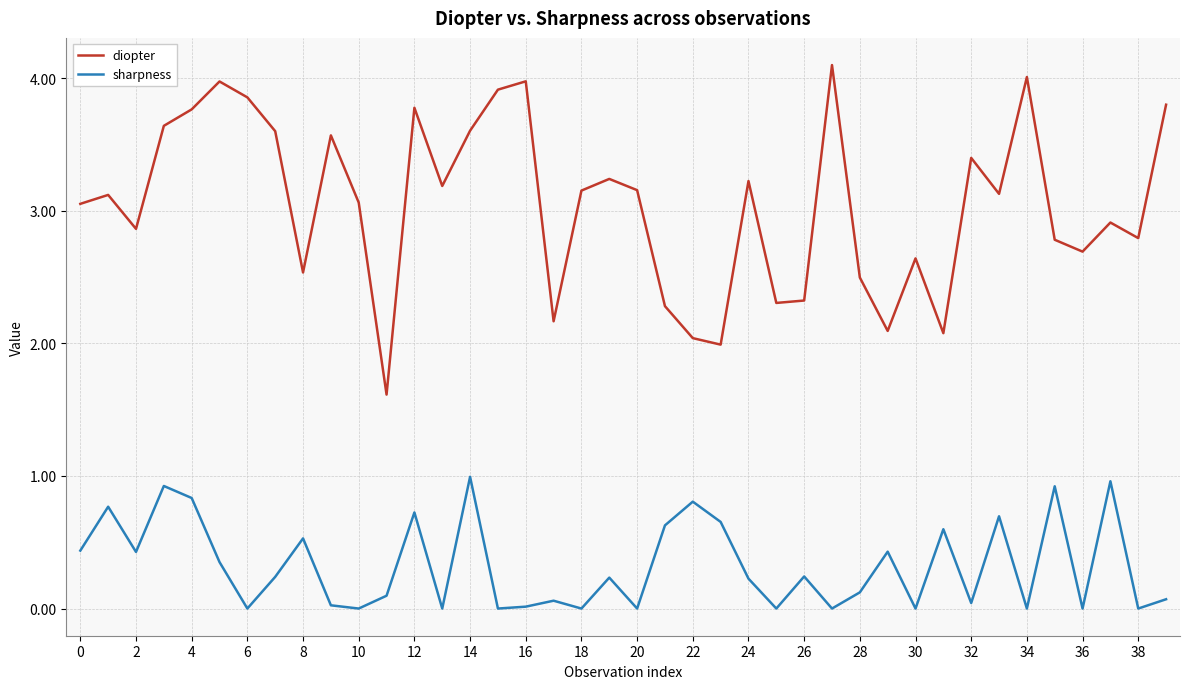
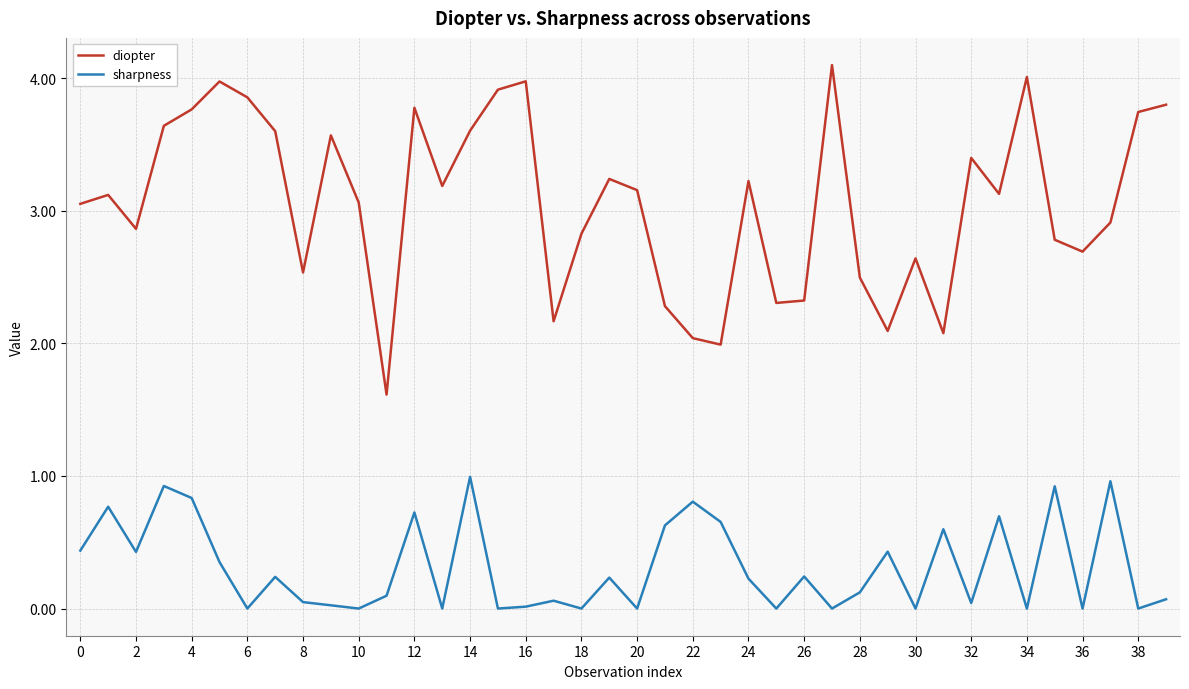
  {
    "diopter": {
      "0": 3.05,
      "2": 2.86,
      "4": 3.76,
      "6": 3.85,
      "8": 2.53,
      "10": 3.06,
      "12": 3.78,
      "14": 3.60,
      "16": 3.98,
-     "18": 3.15,
+     "18": 2.83,
      "20": 3.15,
      "22": 2.04,
      "24": 3.22,
      "26": 2.32,
      "28": 2.50,
      "30": 2.64,
      "32": 3.40,
      "34": 4.01,
      "36": 2.69,
-     "38": 2.79
+     "38": 3.74
    },
    "sharpness": {
      "0": 0.44,
      "2": 0.43,
      "4": 0.83,
      "6": 0.00,
-     "8": 0.53,
+     "8": 0.05,
      "10": 0.00,
      "12": 0.72,
      "14": 0.99,
      "16": 0.01,
      "18": 0.00,
      "20": 0.00,
      "22": 0.81,
      "24": 0.23,
      "26": 0.24,
      "28": 0.12,
      "30": 0.00,
      "32": 0.04,
      "34": 0.00,
      "36": 0.00,
      "38": 0.00
    }
  }
